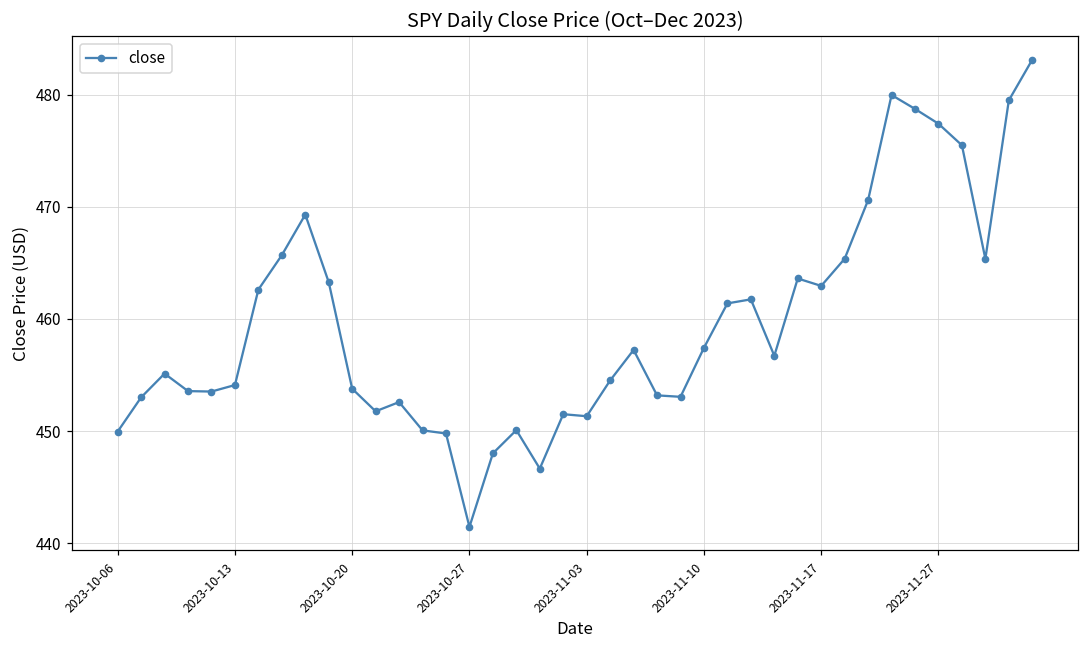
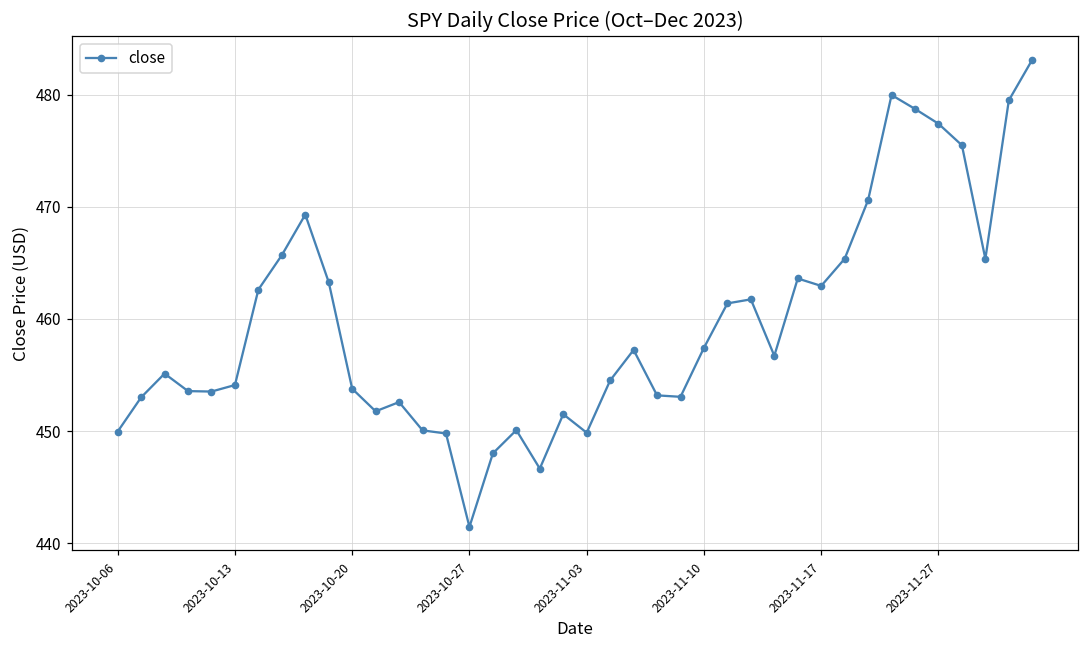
  {
    "2023-10-06": 450.0,
    "2023-10-13": 454.1,
    "2023-10-20": 453.8,
    "2023-10-27": 441.5,
-   "2023-11-03": 451.3,
+   "2023-11-03": 449.9,
    "2023-11-10": 457.4,
    "2023-11-17": 463.0,
    "2023-11-27": 477.4
  }
